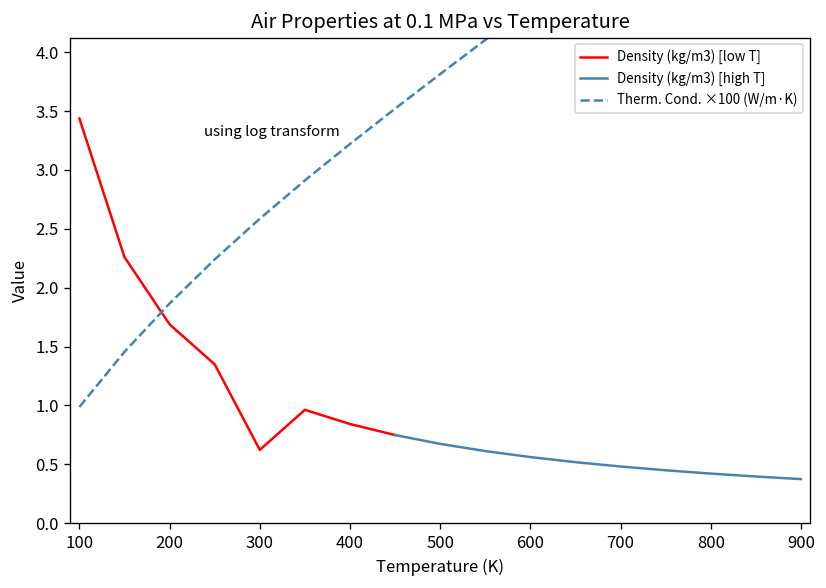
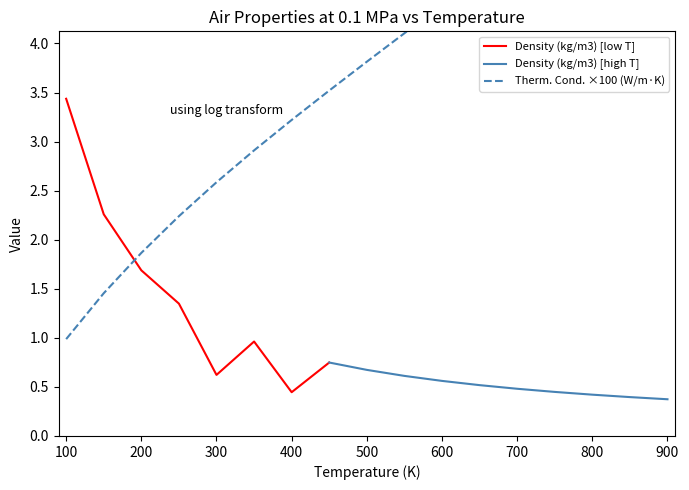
  {
    "Density (kg/m3) [low T]": {
      "100": 3.4,
      "200": 1.7,
      "300": 0.6,
-     "400": 0.8
+     "400": 0.4
    }
  }
